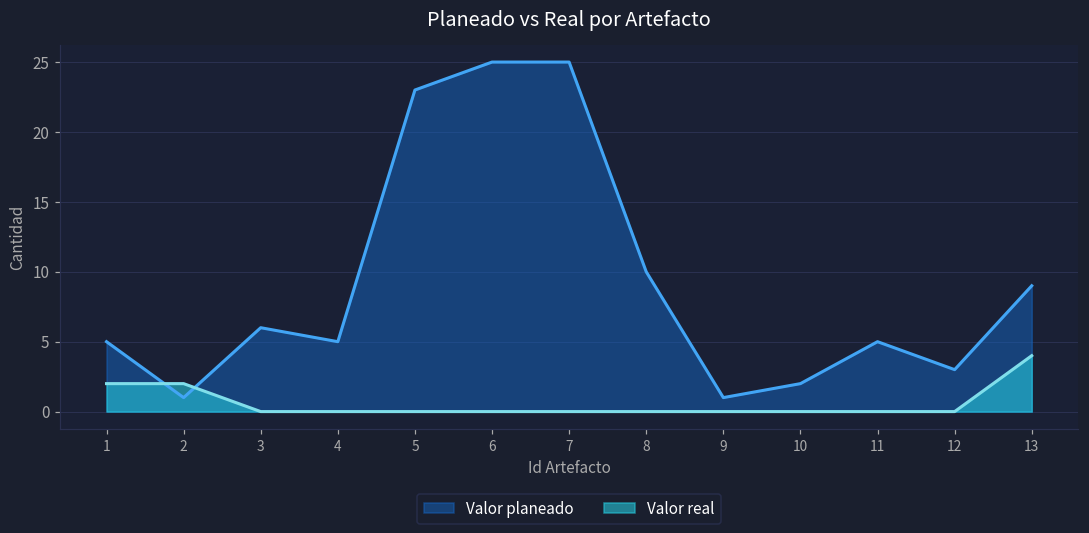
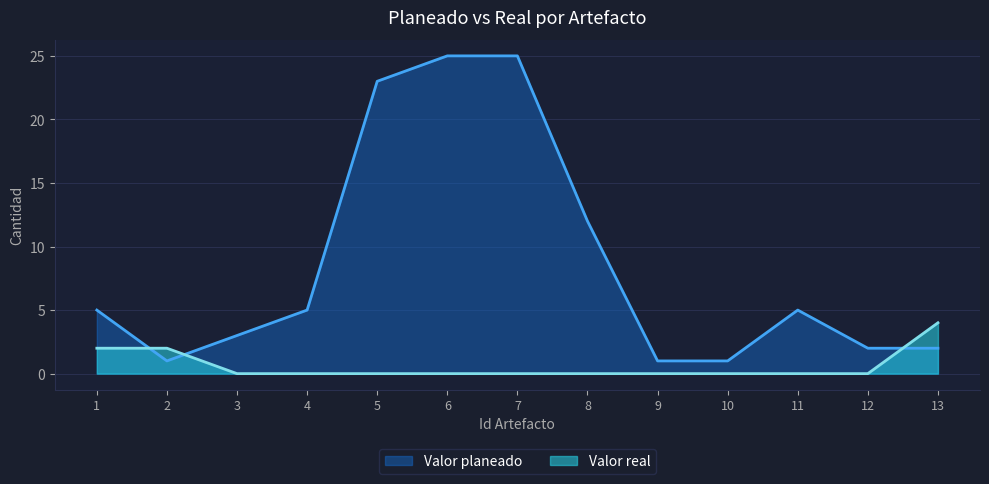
  {
    "Valor planeado": {
      "1": 5,
      "2": 1,
-     "3": 6,
+     "3": 3,
      "4": 5,
      "5": 23,
      "6": 25,
      "7": 25,
-     "8": 10,
+     "8": 12,
      "9": 1,
-     "10": 2,
+     "10": 1,
      "11": 5,
-     "12": 3,
-     "13": 9
+     "12": 2,
+     "13": 2
    },
    "Valor real": {
      "1": 2,
      "2": 2,
      "3": 0,
      "4": 0,
      "5": 0,
      "6": 0,
      "7": 0,
      "8": 0,
      "9": 0,
      "10": 0,
      "11": 0,
      "12": 0,
      "13": 4
    }
  }
